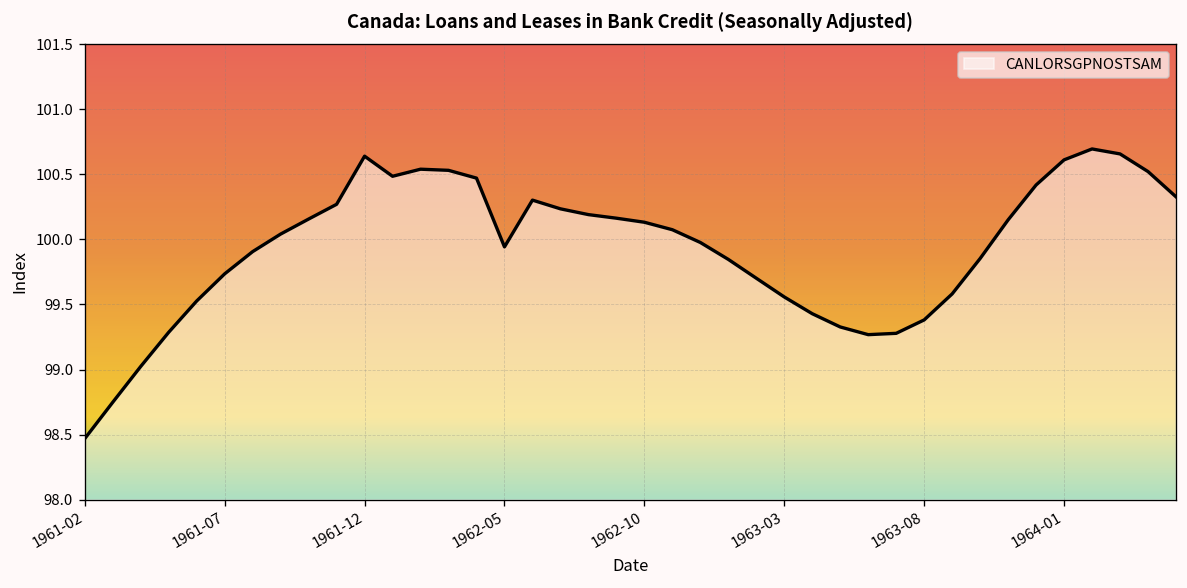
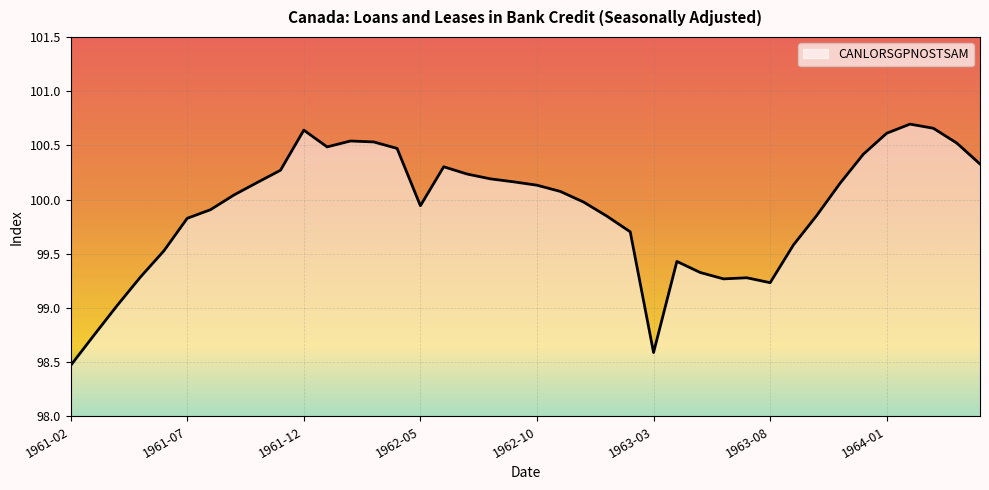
  {
    "1961-02": 98.47,
-   "1961-07": 99.74,
+   "1961-07": 99.83,
    "1961-12": 100.64,
    "1962-05": 99.94,
    "1962-10": 100.13,
-   "1963-03": 99.56,
-   "1963-08": 99.38,
+   "1963-03": 98.59,
+   "1963-08": 99.23,
    "1964-01": 100.61
  }
